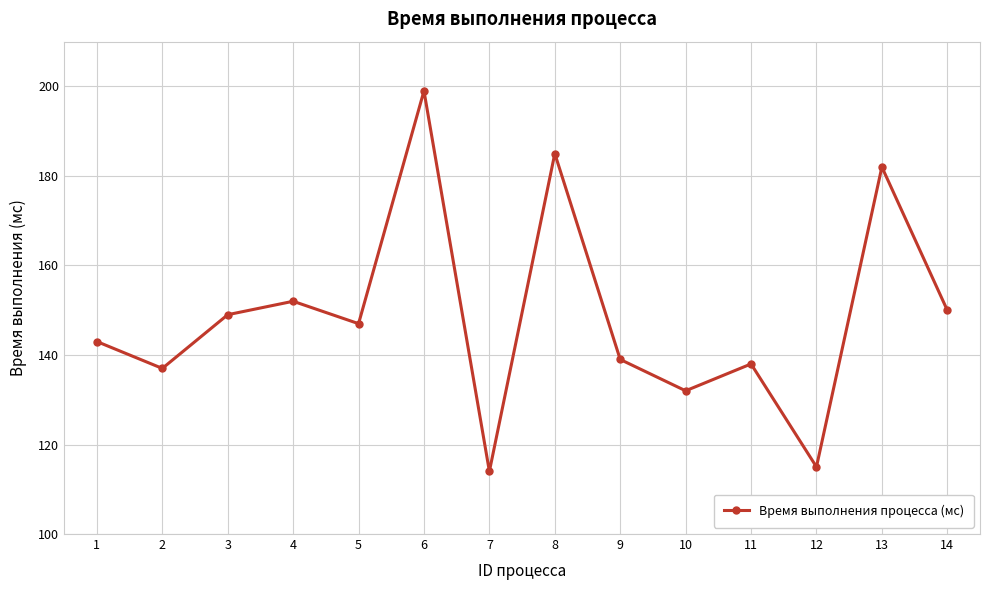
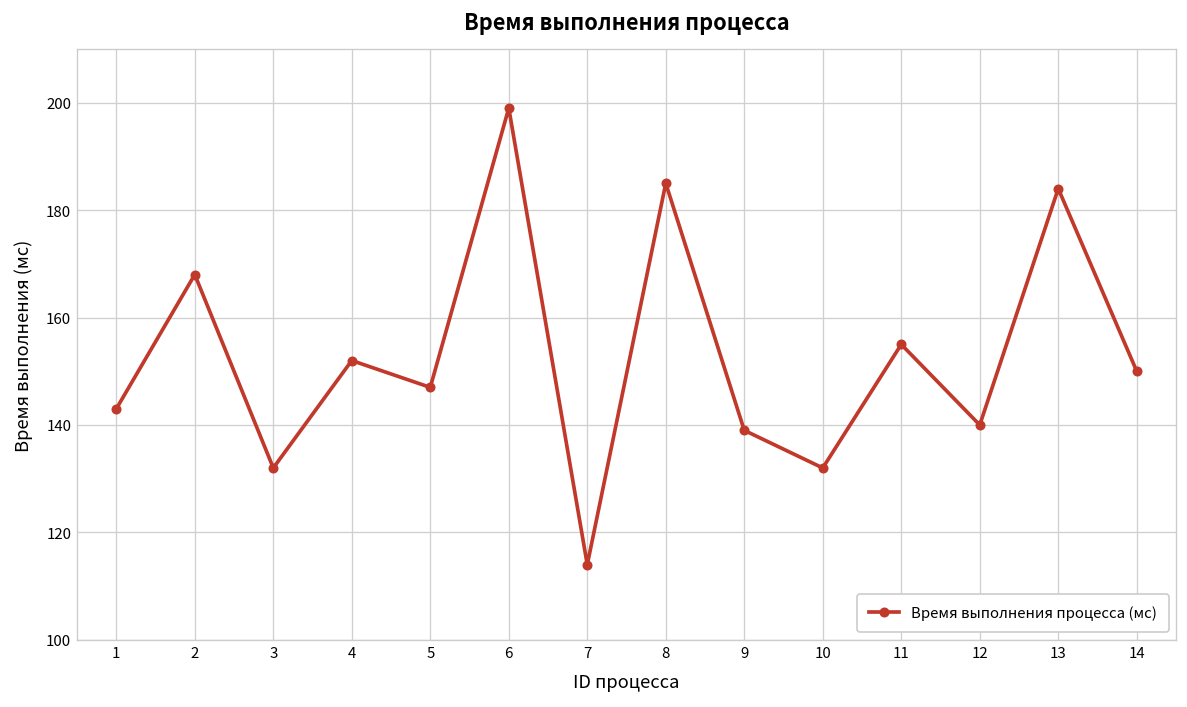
  {
    "1": 143,
-   "2": 137,
-   "3": 149,
+   "2": 168,
+   "3": 132,
    "4": 152,
    "5": 147,
    "6": 199,
    "7": 114,
    "8": 185,
    "9": 139,
    "10": 132,
-   "11": 138,
-   "12": 115,
-   "13": 182,
+   "11": 155,
+   "12": 140,
+   "13": 184,
    "14": 150
  }
